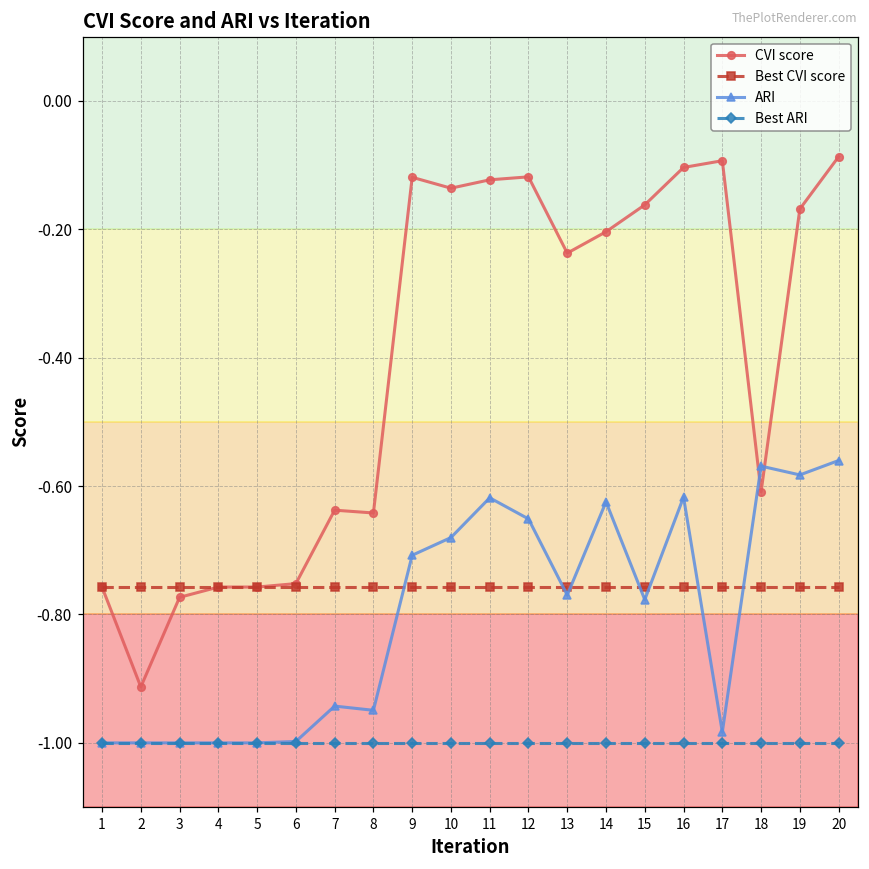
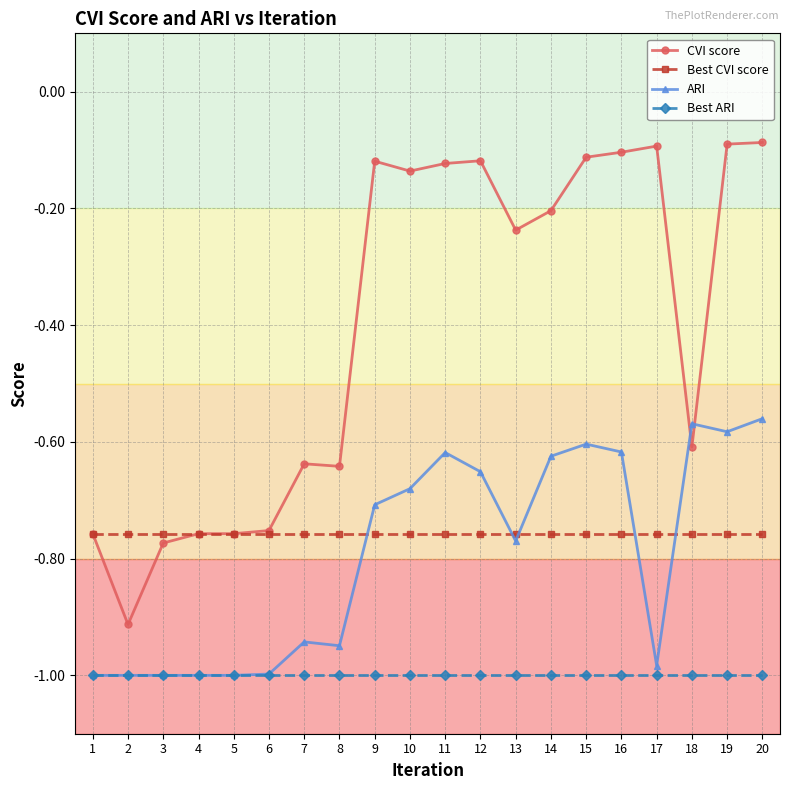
  {
    "CVI score": {
      "2": -0.91,
      "3": -0.77,
      "6": -0.75,
      "7": -0.64,
      "8": -0.64,
      "9": -0.12,
      "10": -0.14,
      "11": -0.12,
      "12": -0.12,
      "13": -0.24,
      "14": -0.20,
-     "15": -0.16,
+     "15": -0.11,
      "16": -0.10,
      "17": -0.09,
      "18": -0.61,
-     "19": -0.17,
+     "19": -0.09,
      "20": -0.09
    },
    "Best CVI score": {
      "2": -0.76,
      "3": -0.76,
      "6": -0.76,
      "7": -0.76,
      "8": -0.76,
      "9": -0.76,
      "10": -0.76,
      "11": -0.76,
      "12": -0.76,
      "13": -0.76,
      "14": -0.76,
      "15": -0.76,
      "16": -0.76,
      "17": -0.76,
      "18": -0.76,
      "19": -0.76,
      "20": -0.76
    },
    "ARI": {
      "7": -0.94,
      "8": -0.95,
      "9": -0.71,
      "10": -0.68,
      "11": -0.62,
      "12": -0.65,
      "13": -0.77,
      "14": -0.62,
-     "15": -0.78,
+     "15": -0.60,
      "16": -0.62,
      "17": -0.98,
      "18": -0.57,
      "19": -0.58,
      "20": -0.56
    },
    "Best ARI": {
      "7": -1.00,
      "8": -1.00,
      "9": -1.00,
      "10": -1.00,
      "11": -1.00,
      "12": -1.00,
      "13": -1.00,
      "14": -1.00,
      "15": -1.00,
      "16": -1.00,
      "17": -1.00,
      "18": -1.00,
      "19": -1.00,
      "20": -1.00
    }
  }
